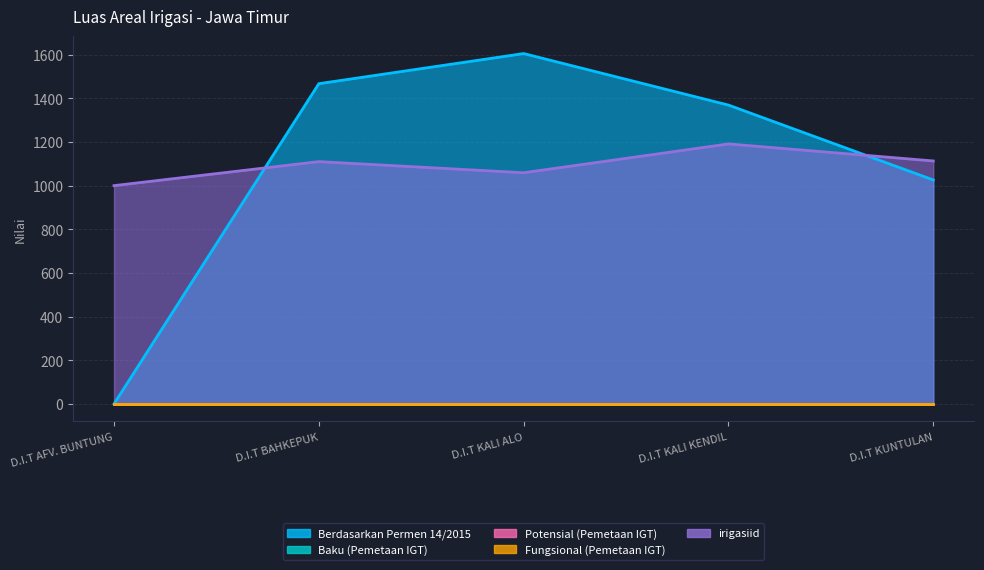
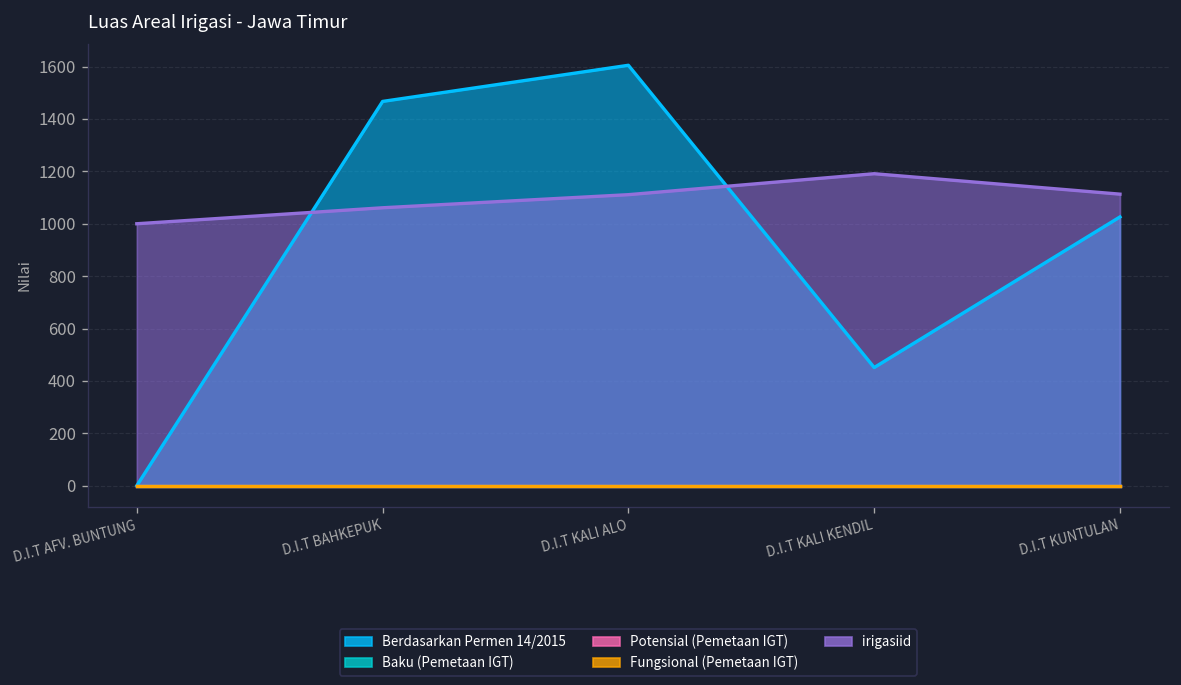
  {
    "Berdasarkan Permen 14/2015": {
      "D.I.T BAHKEPUK": 1470,
      "D.I.T KALI ALO": 1610,
-     "D.I.T KALI KENDIL": 1370,
+     "D.I.T KALI KENDIL": 450,
      "D.I.T KUNTULAN": 1030
    },
    "Fungsional (Pemetaan IGT)": {
      "D.I.T BAHKEPUK": 0,
      "D.I.T KALI ALO": 0,
      "D.I.T KALI KENDIL": 0,
      "D.I.T KUNTULAN": 0
    },
    "irigasiid": {
      "D.I.T AFV. BUNTUNG": 1000,
-     "D.I.T BAHKEPUK": 1110,
-     "D.I.T KALI ALO": 1060,
+     "D.I.T BAHKEPUK": 1060,
+     "D.I.T KALI ALO": 1110,
      "D.I.T KALI KENDIL": 1190,
      "D.I.T KUNTULAN": 1110
    }
  }
